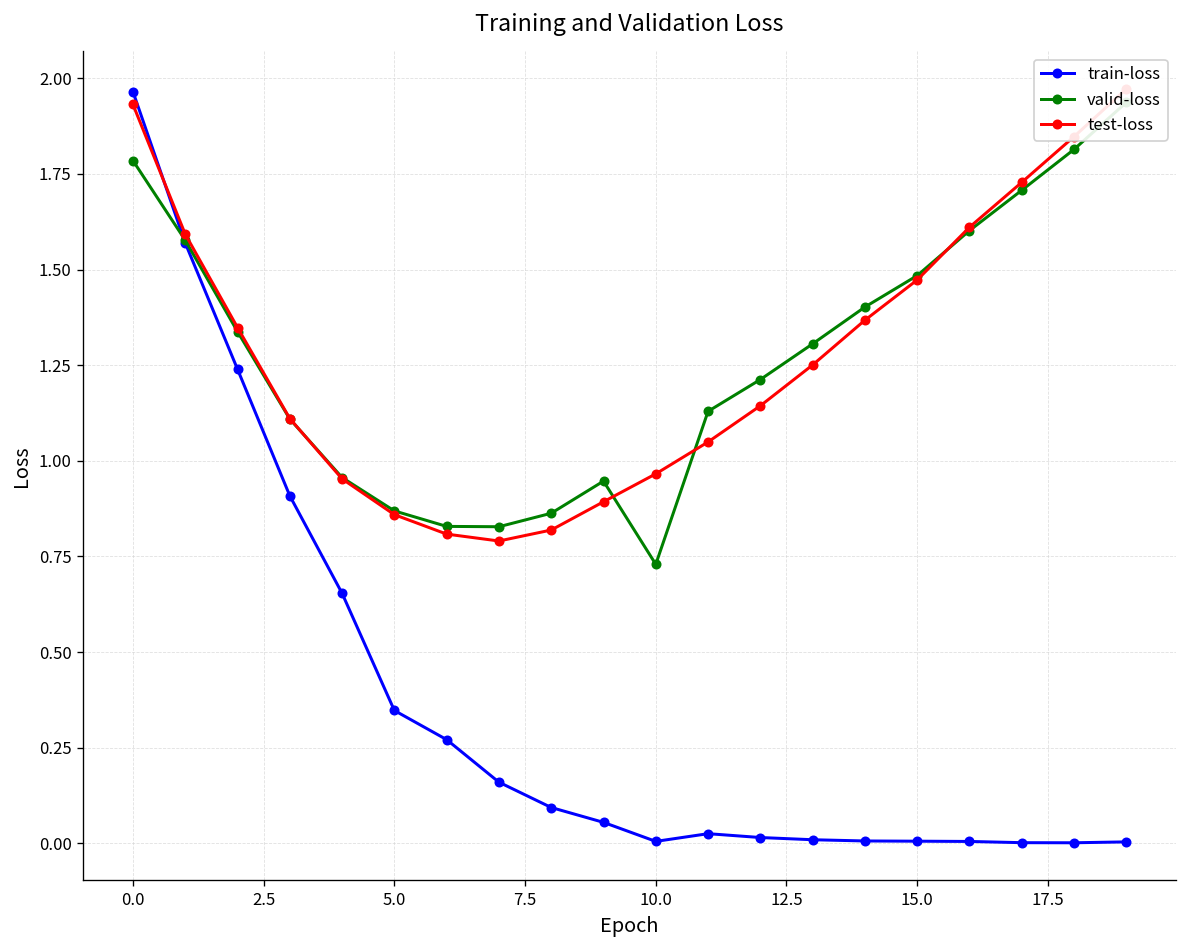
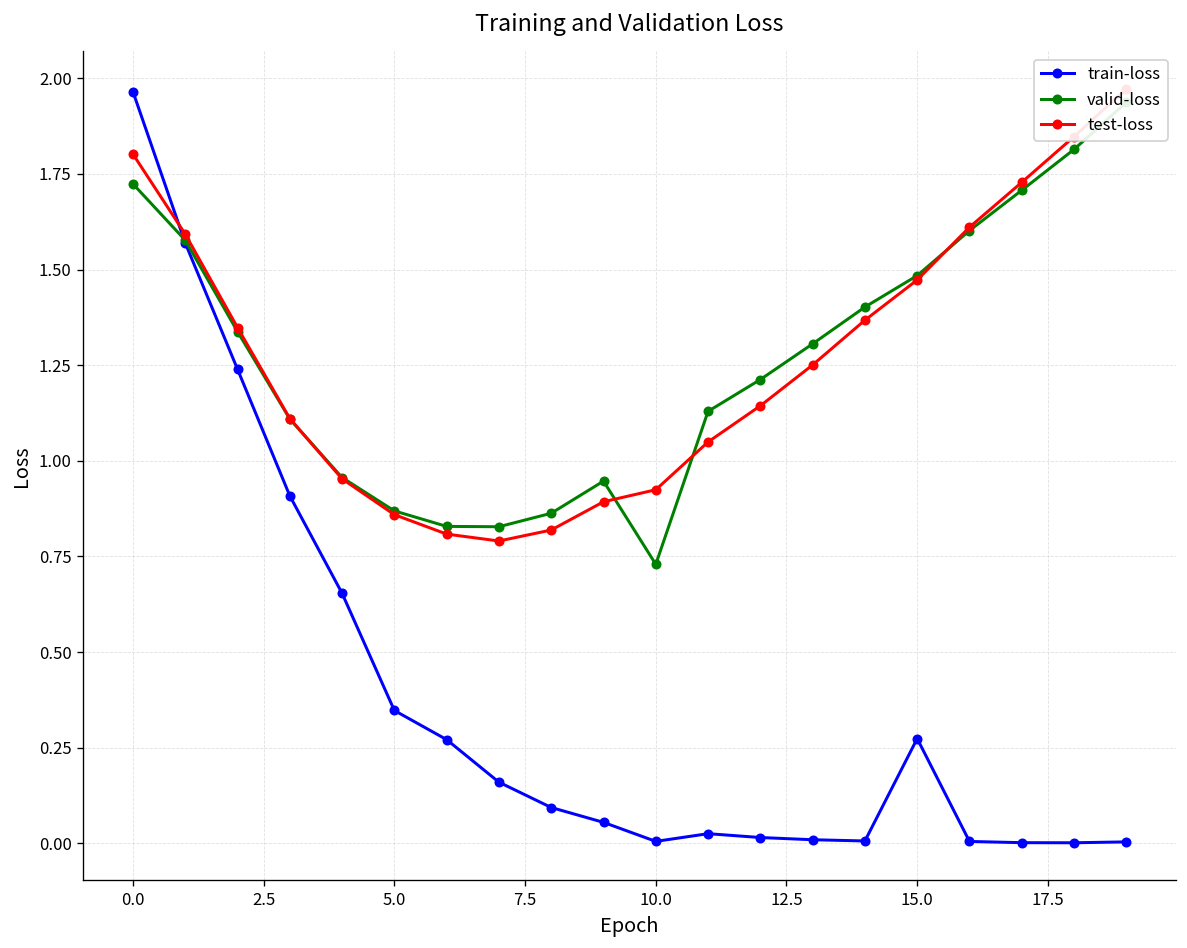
  {
    "train-loss": {
      "0.0": 1.96,
      "5.0": 0.35,
      "10.0": 0.01,
-     "15.0": 0.01
+     "15.0": 0.27
    },
    "valid-loss": {
-     "0.0": 1.78,
+     "0.0": 1.72,
      "5.0": 0.87,
      "10.0": 0.73,
      "15.0": 1.48
    },
    "test-loss": {
-     "0.0": 1.93,
+     "0.0": 1.80,
      "5.0": 0.86,
-     "10.0": 0.97,
+     "10.0": 0.92,
      "15.0": 1.47
    }
  }
